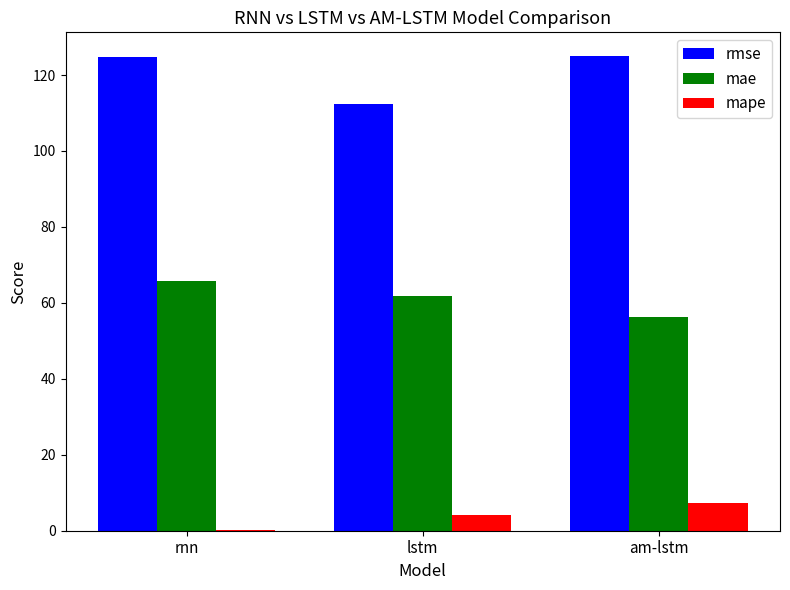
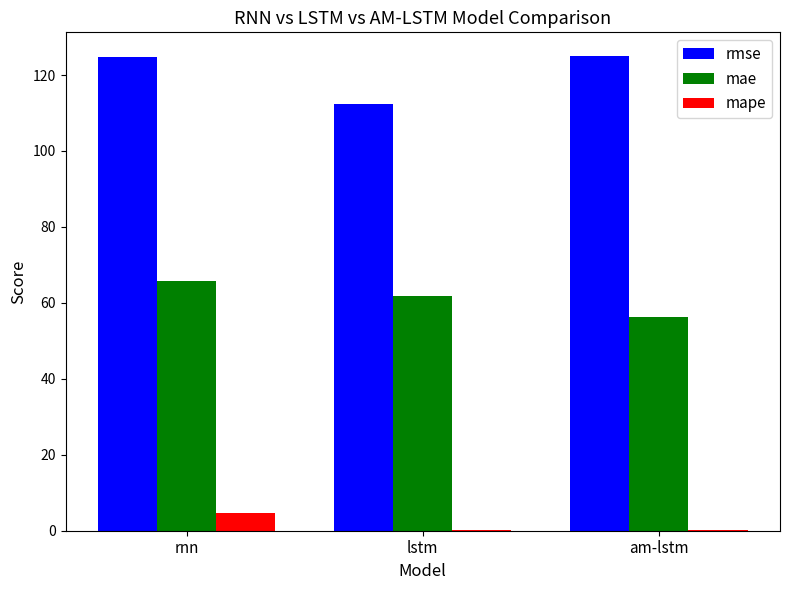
  {
    "rmse": {
      "rnn": 125,
      "lstm": 112,
      "am-lstm": 125
    },
    "mae": {
      "rnn": 66,
      "lstm": 62,
      "am-lstm": 56
    },
    "mape": {
-     "rnn": 0,
-     "lstm": 4,
-     "am-lstm": 7
+     "rnn": 5,
+     "lstm": 0,
+     "am-lstm": 0
    }
  }
